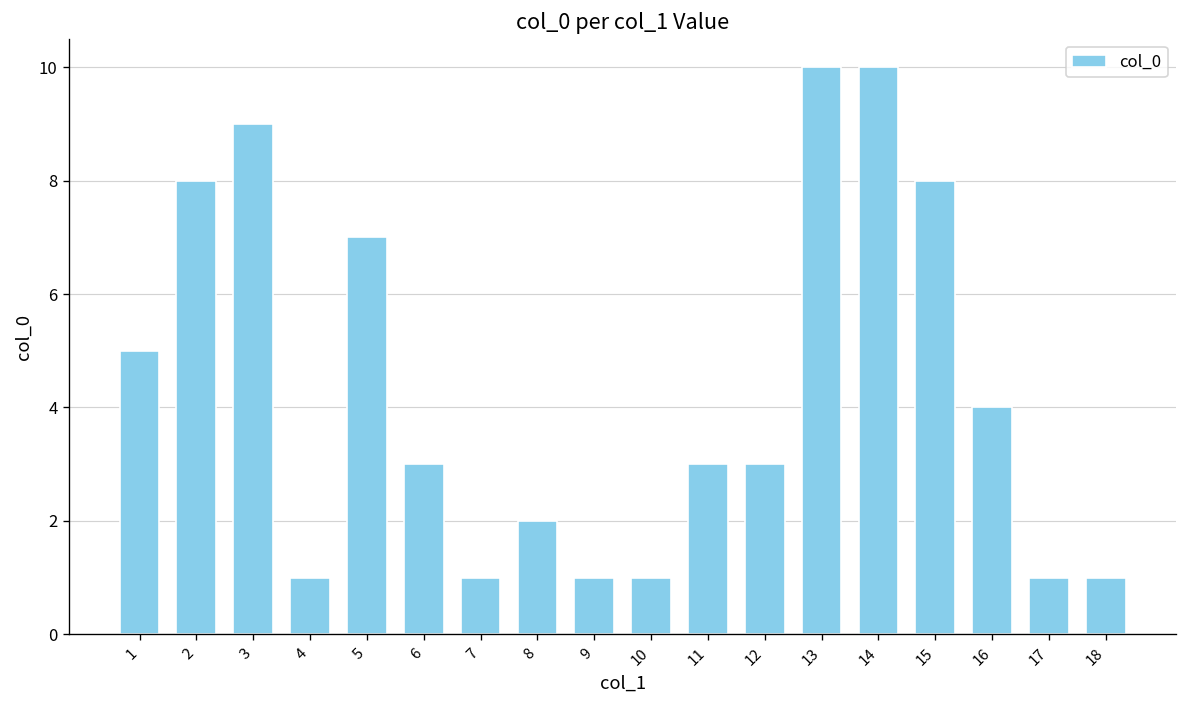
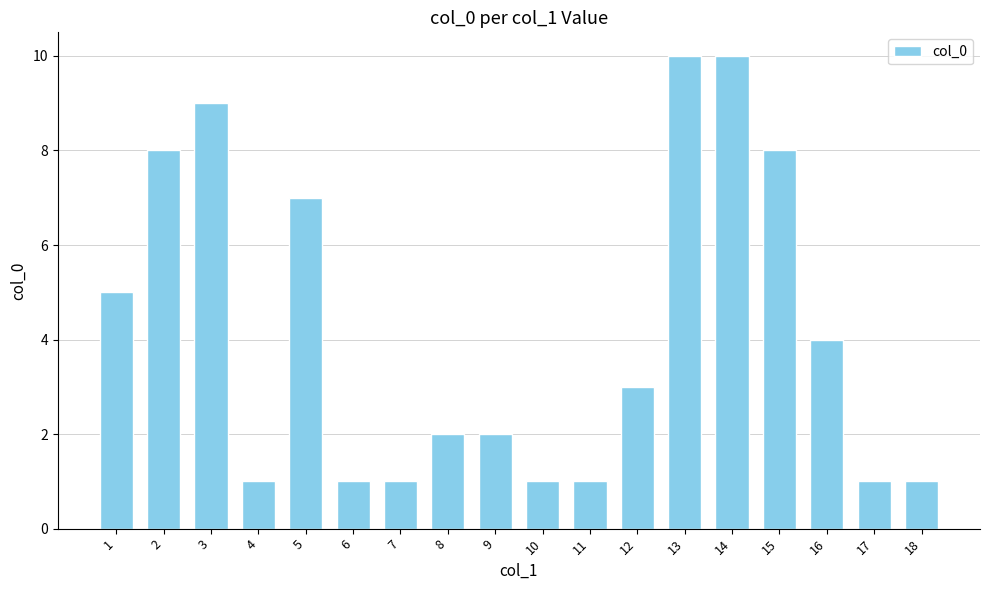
  {
    "1": 5,
    "2": 8,
    "3": 9,
    "4": 1,
    "5": 7,
-   "6": 3,
+   "6": 1,
    "7": 1,
    "8": 2,
-   "9": 1,
+   "9": 2,
    "10": 1,
-   "11": 3,
+   "11": 1,
    "12": 3,
    "13": 10,
    "14": 10,
    "15": 8,
    "16": 4,
    "17": 1,
    "18": 1
  }
